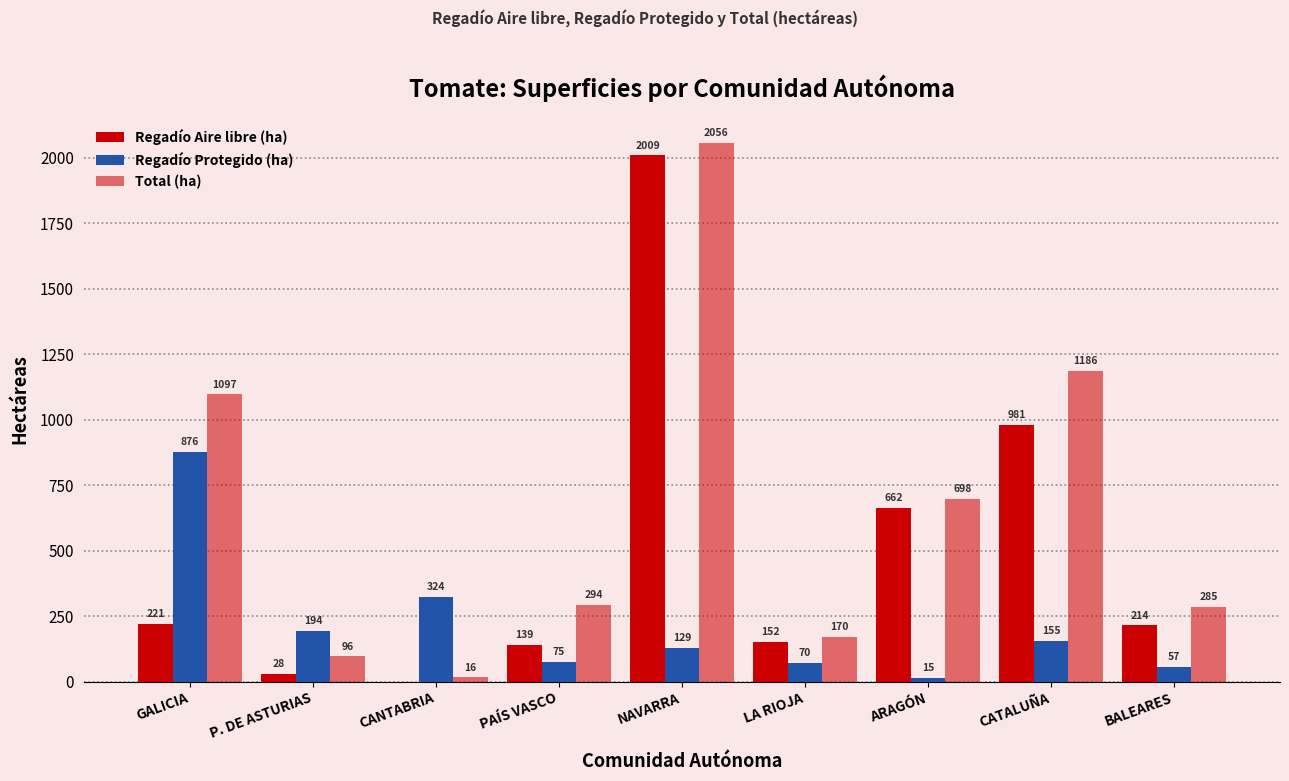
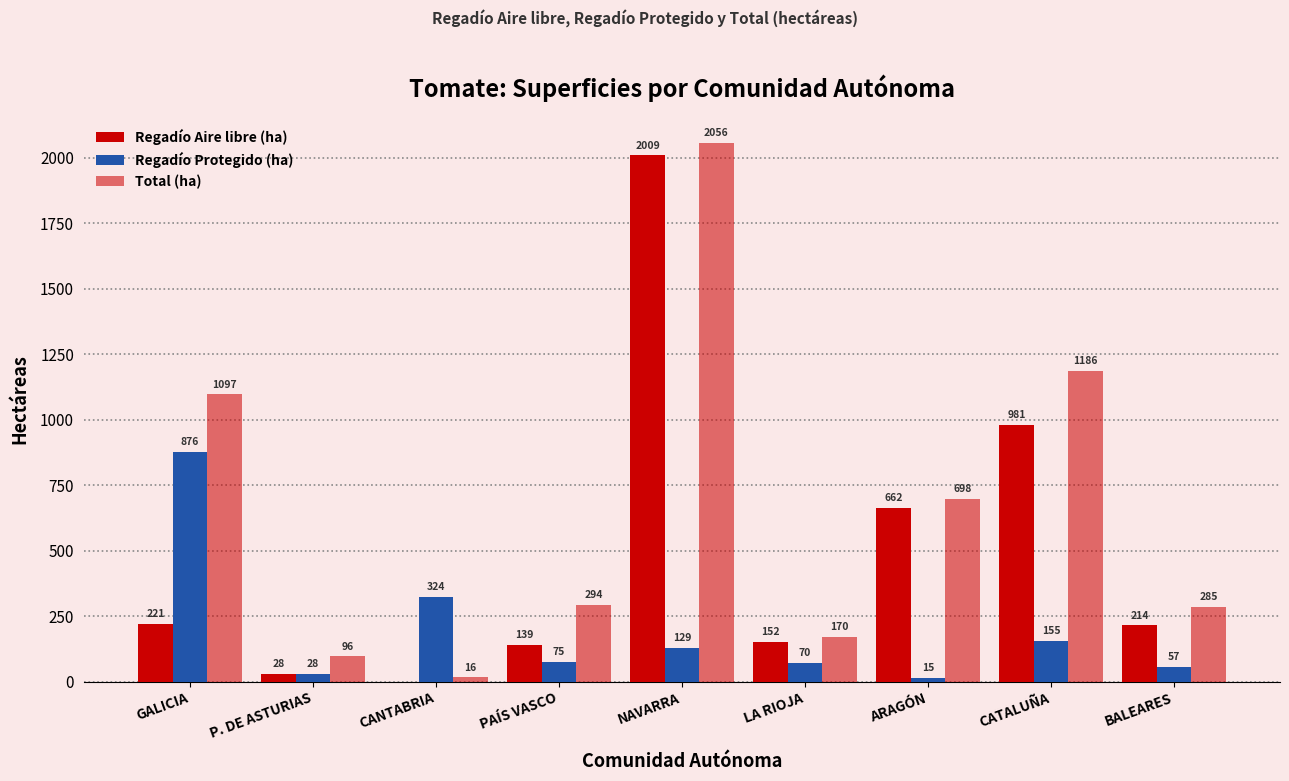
  {
    "Regadío Protegido (ha)": {
      "GALICIA": 876,
-     "P. DE ASTURIAS": 194,
+     "P. DE ASTURIAS": 28,
      "CANTABRIA": 324,
      "PAÍS VASCO": 75,
      "NAVARRA": 129,
      "LA RIOJA": 70,
      "ARAGÓN": 15,
      "CATALUÑA": 155,
      "BALEARES": 57
    }
  }
